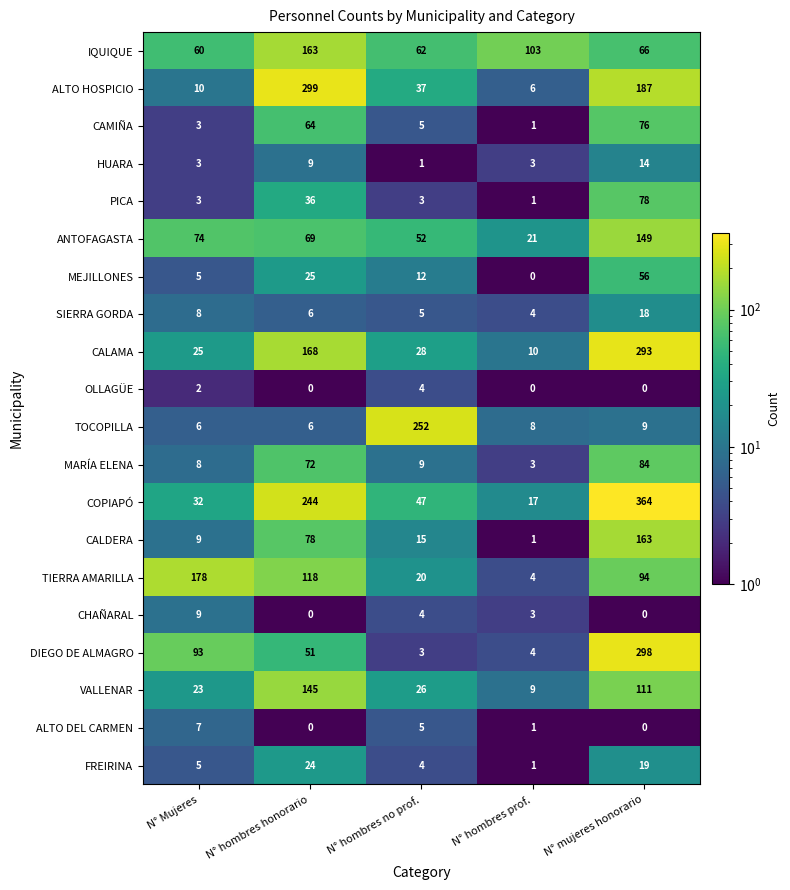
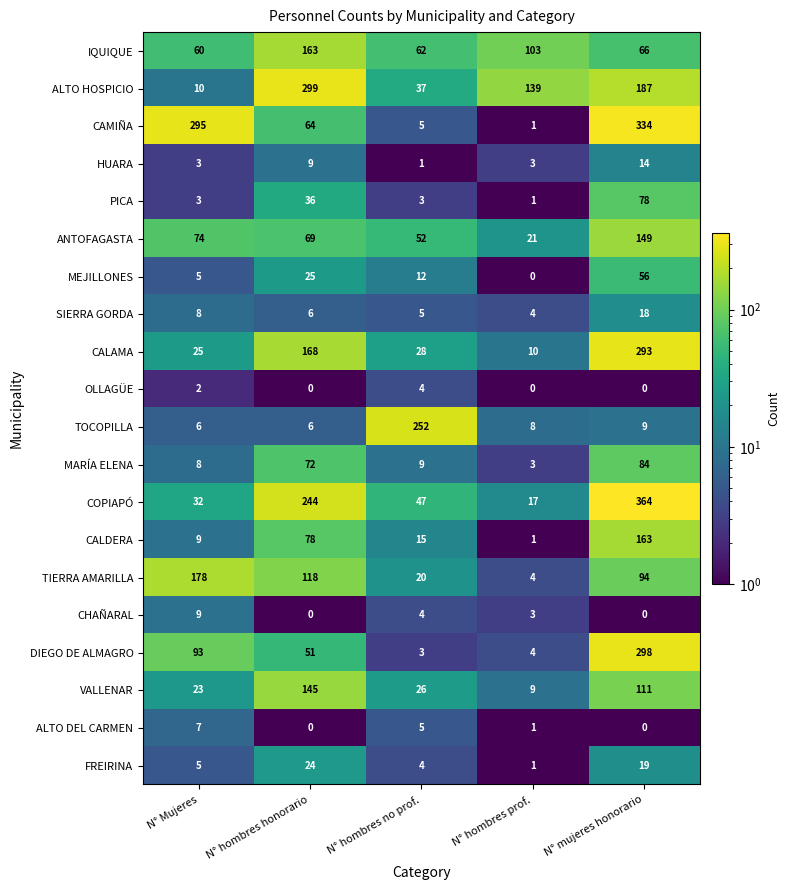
  {
    "IQUIQUE": {
      "N° Mujeres": 60,
      "N° hombres honorario": 163,
      "N° hombres no prof.": 62,
      "N° hombres prof.": 103,
      "N° mujeres honorario": 66
    },
    "ALTO HOSPICIO": {
      "N° Mujeres": 10,
      "N° hombres honorario": 299,
      "N° hombres no prof.": 37,
-     "N° hombres prof.": 6,
+     "N° hombres prof.": 139,
      "N° mujeres honorario": 187
    },
    "CAMIÑA": {
-     "N° Mujeres": 3,
+     "N° Mujeres": 295,
      "N° hombres honorario": 64,
      "N° hombres no prof.": 5,
      "N° hombres prof.": 1,
-     "N° mujeres honorario": 76
+     "N° mujeres honorario": 334
    },
    "HUARA": {
      "N° Mujeres": 3,
      "N° hombres honorario": 9,
      "N° hombres no prof.": 1,
      "N° hombres prof.": 3,
      "N° mujeres honorario": 14
    },
    "PICA": {
      "N° Mujeres": 3,
      "N° hombres honorario": 36,
      "N° hombres no prof.": 3,
      "N° hombres prof.": 1,
      "N° mujeres honorario": 78
    },
    "ANTOFAGASTA": {
      "N° Mujeres": 74,
      "N° hombres honorario": 69,
      "N° hombres no prof.": 52,
      "N° hombres prof.": 21,
      "N° mujeres honorario": 149
    },
    "MEJILLONES": {
      "N° Mujeres": 5,
      "N° hombres honorario": 25,
      "N° hombres no prof.": 12,
      "N° hombres prof.": 0,
      "N° mujeres honorario": 56
    },
    "SIERRA GORDA": {
      "N° Mujeres": 8,
      "N° hombres honorario": 6,
      "N° hombres no prof.": 5,
      "N° hombres prof.": 4,
      "N° mujeres honorario": 18
    },
    "CALAMA": {
      "N° Mujeres": 25,
      "N° hombres honorario": 168,
      "N° hombres no prof.": 28,
      "N° hombres prof.": 10,
      "N° mujeres honorario": 293
    },
    "OLLAGÜE": {
      "N° Mujeres": 2,
      "N° hombres honorario": 0,
      "N° hombres no prof.": 4,
      "N° hombres prof.": 0,
      "N° mujeres honorario": 0
    },
    "TOCOPILLA": {
      "N° Mujeres": 6,
      "N° hombres honorario": 6,
      "N° hombres no prof.": 252,
      "N° hombres prof.": 8,
      "N° mujeres honorario": 9
    },
    "MARÍA ELENA": {
      "N° Mujeres": 8,
      "N° hombres honorario": 72,
      "N° hombres no prof.": 9,
      "N° hombres prof.": 3,
      "N° mujeres honorario": 84
    },
    "COPIAPÓ": {
      "N° Mujeres": 32,
      "N° hombres honorario": 244,
      "N° hombres no prof.": 47,
      "N° hombres prof.": 17,
      "N° mujeres honorario": 364
    },
    "CALDERA": {
      "N° Mujeres": 9,
      "N° hombres honorario": 78,
      "N° hombres no prof.": 15,
      "N° hombres prof.": 1,
      "N° mujeres honorario": 163
    },
    "TIERRA AMARILLA": {
      "N° Mujeres": 178,
      "N° hombres honorario": 118,
      "N° hombres no prof.": 20,
      "N° hombres prof.": 4,
      "N° mujeres honorario": 94
    },
    "CHAÑARAL": {
      "N° Mujeres": 9,
      "N° hombres honorario": 0,
      "N° hombres no prof.": 4,
      "N° hombres prof.": 3,
      "N° mujeres honorario": 0
    },
    "DIEGO DE ALMAGRO": {
      "N° Mujeres": 93,
      "N° hombres honorario": 51,
      "N° hombres no prof.": 3,
      "N° hombres prof.": 4,
      "N° mujeres honorario": 298
    },
    "VALLENAR": {
      "N° Mujeres": 23,
      "N° hombres honorario": 145,
      "N° hombres no prof.": 26,
      "N° hombres prof.": 9,
      "N° mujeres honorario": 111
    },
    "ALTO DEL CARMEN": {
      "N° Mujeres": 7,
      "N° hombres honorario": 0,
      "N° hombres no prof.": 5,
      "N° hombres prof.": 1,
      "N° mujeres honorario": 0
    },
    "FREIRINA": {
      "N° Mujeres": 5,
      "N° hombres honorario": 24,
      "N° hombres no prof.": 4,
      "N° hombres prof.": 1,
      "N° mujeres honorario": 19
    }
  }
